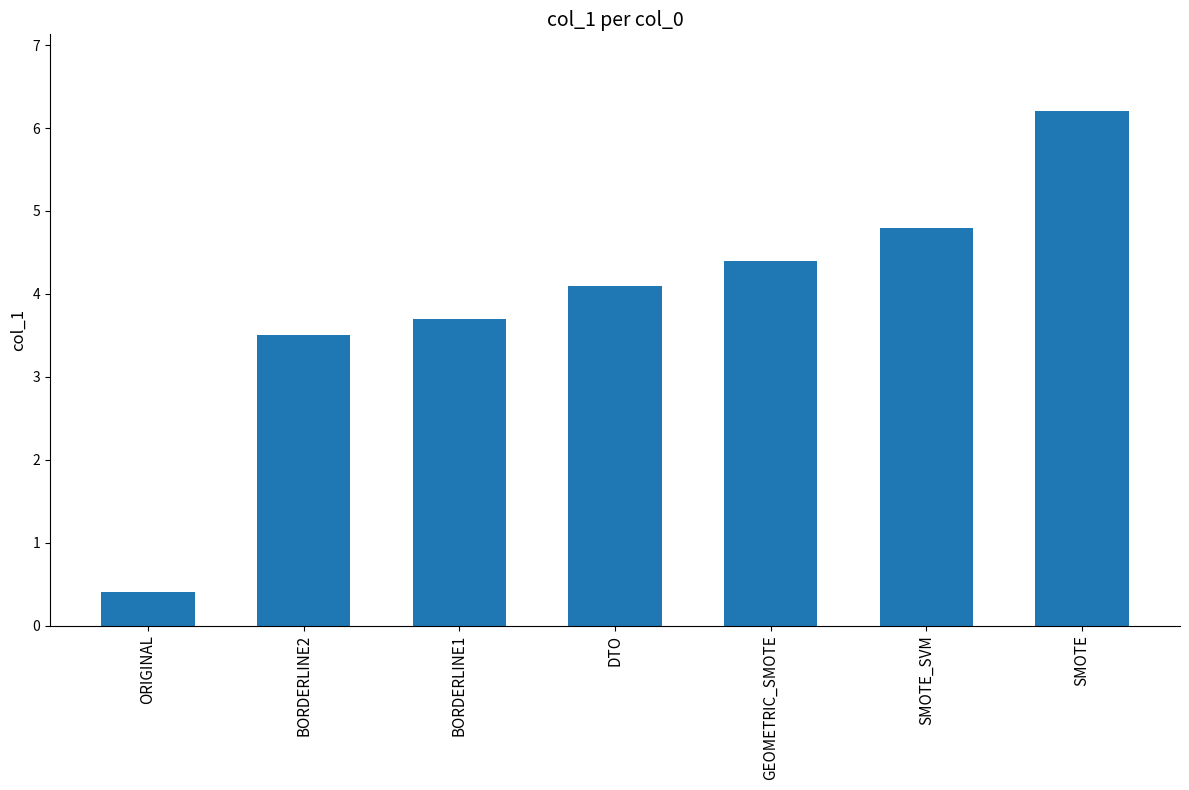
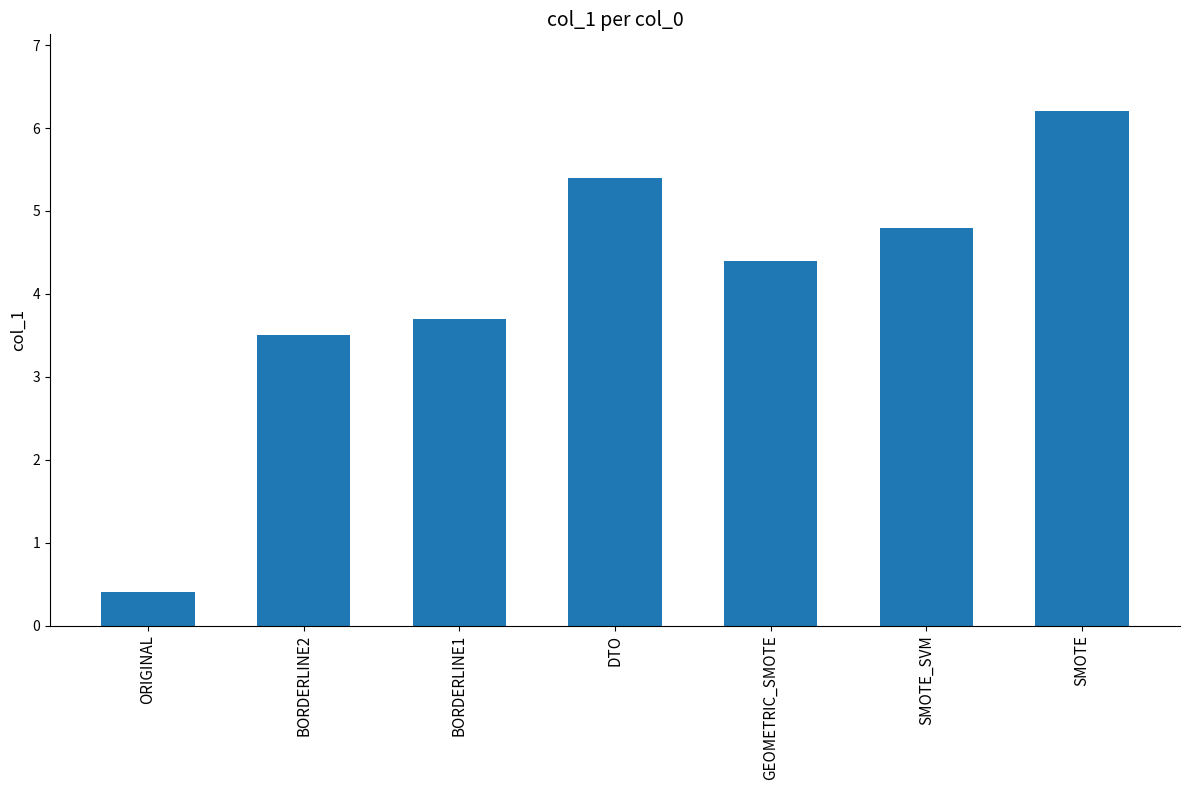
  {
    "ORIGINAL": 0.4,
    "BORDERLINE2": 3.5,
    "BORDERLINE1": 3.7,
-   "DTO": 4.1,
+   "DTO": 5.4,
    "GEOMETRIC_SMOTE": 4.4,
    "SMOTE_SVM": 4.8,
    "SMOTE": 6.2
  }
